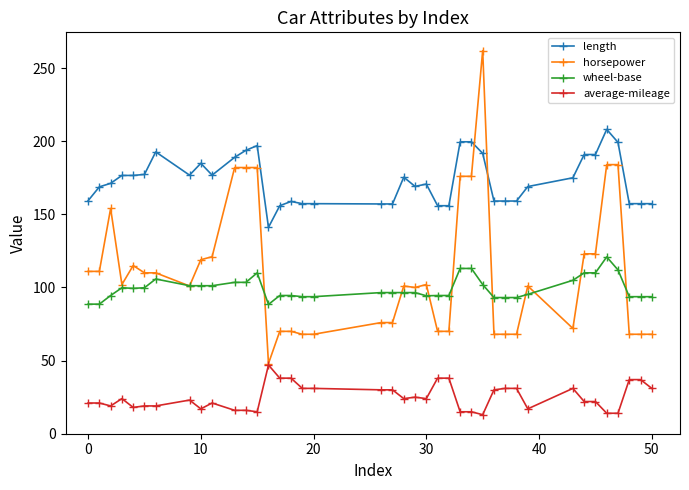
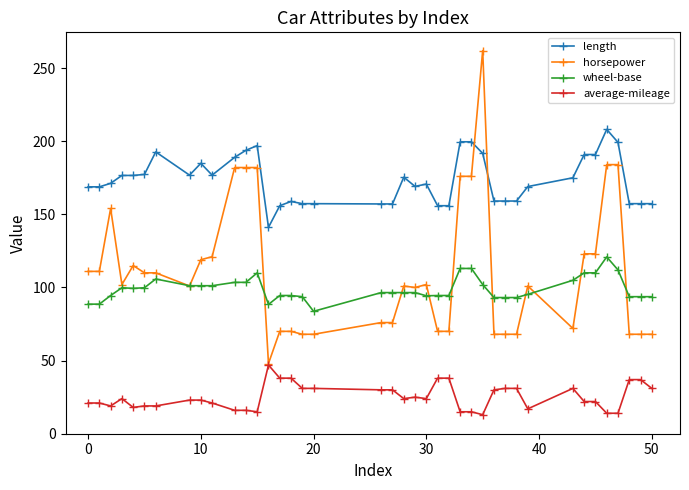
  {
    "length": {
-     "0": 159,
+     "0": 169,
      "10": 185,
      "20": 157,
      "30": 171,
      "50": 157
    },
    "horsepower": {
      "0": 111,
      "10": 119,
      "20": 68,
      "30": 102,
      "50": 68
    },
    "wheel-base": {
      "0": 89,
      "10": 101,
-     "20": 94,
+     "20": 84,
      "30": 94,
      "50": 94
    },
    "average-mileage": {
      "0": 21,
-     "10": 17,
+     "10": 23,
      "20": 31,
      "30": 24,
      "50": 31
    }
  }
